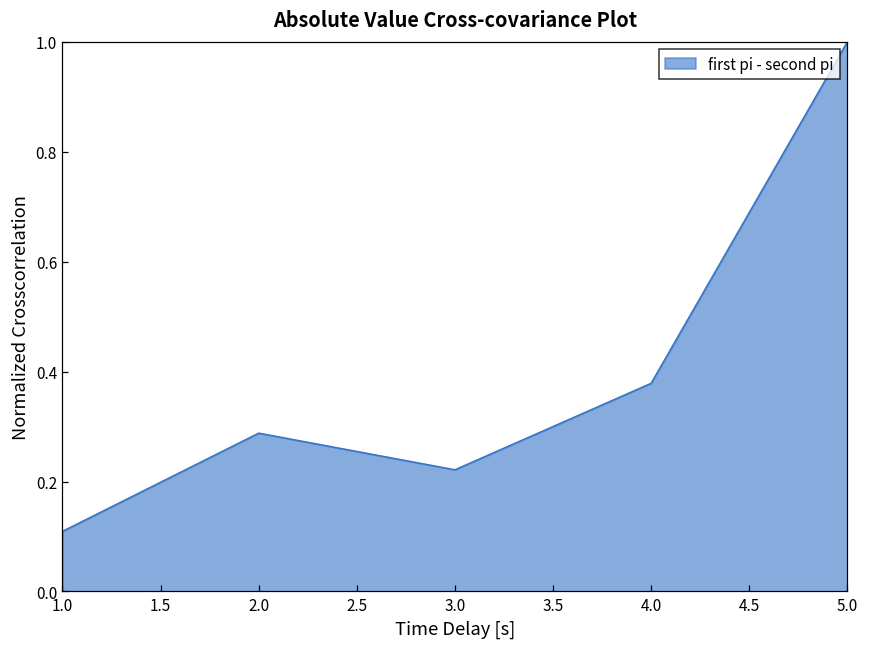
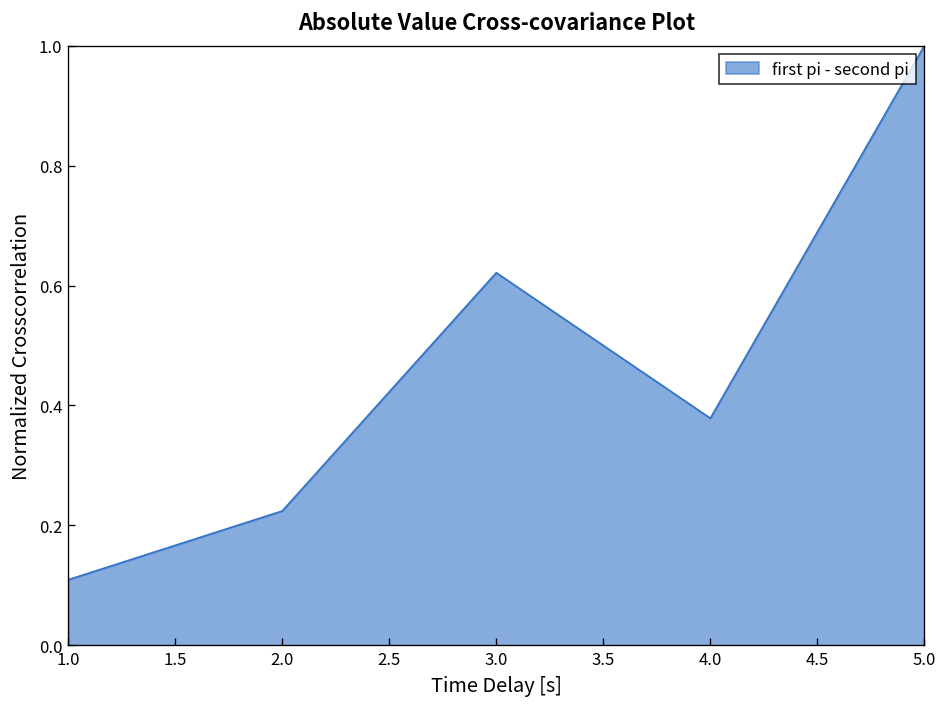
  {
    "1.0": 0.11,
-   "2.0": 0.29,
-   "3.0": 0.22,
+   "2.0": 0.22,
+   "3.0": 0.62,
    "4.0": 0.38,
    "5.0": 1.00
  }
